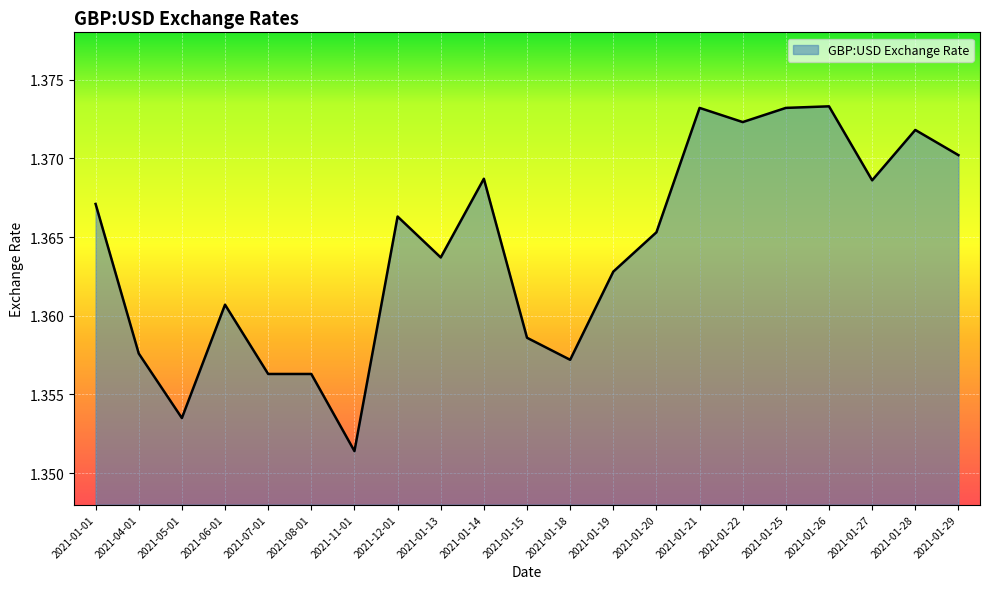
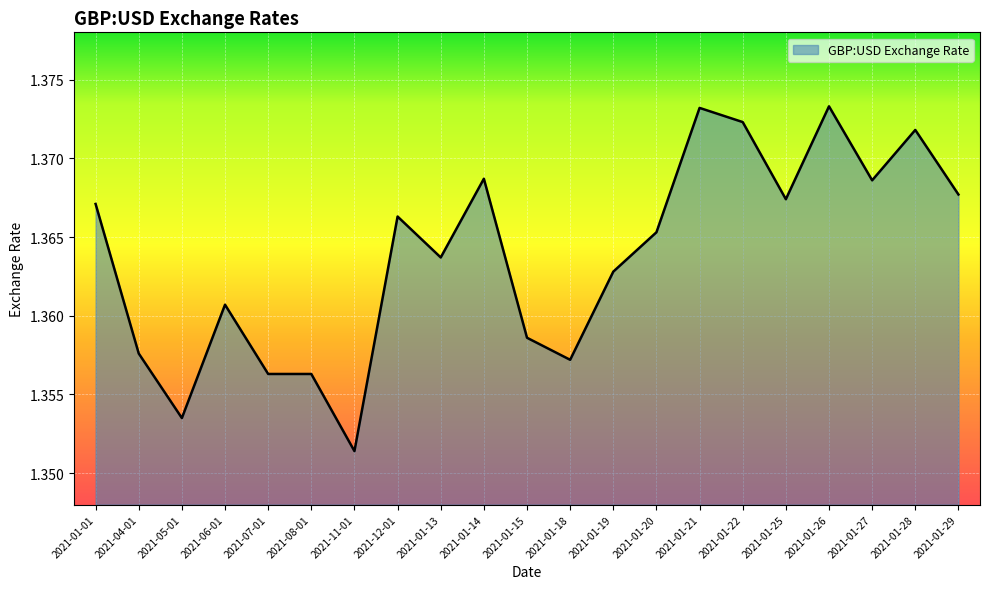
  {
    "2021-01-01": 1.3671,
    "2021-04-01": 1.3576,
    "2021-05-01": 1.3535,
    "2021-06-01": 1.3607,
    "2021-07-01": 1.3563,
    "2021-08-01": 1.3563,
    "2021-11-01": 1.3514,
    "2021-12-01": 1.3663,
    "2021-01-13": 1.3637,
    "2021-01-14": 1.3687,
    "2021-01-15": 1.3586,
    "2021-01-18": 1.3572,
    "2021-01-19": 1.3628,
    "2021-01-20": 1.3653,
    "2021-01-21": 1.3732,
    "2021-01-22": 1.3723,
-   "2021-01-25": 1.3732,
+   "2021-01-25": 1.3674,
    "2021-01-26": 1.3733,
    "2021-01-27": 1.3686,
    "2021-01-28": 1.3718,
-   "2021-01-29": 1.3702
+   "2021-01-29": 1.3677
  }
